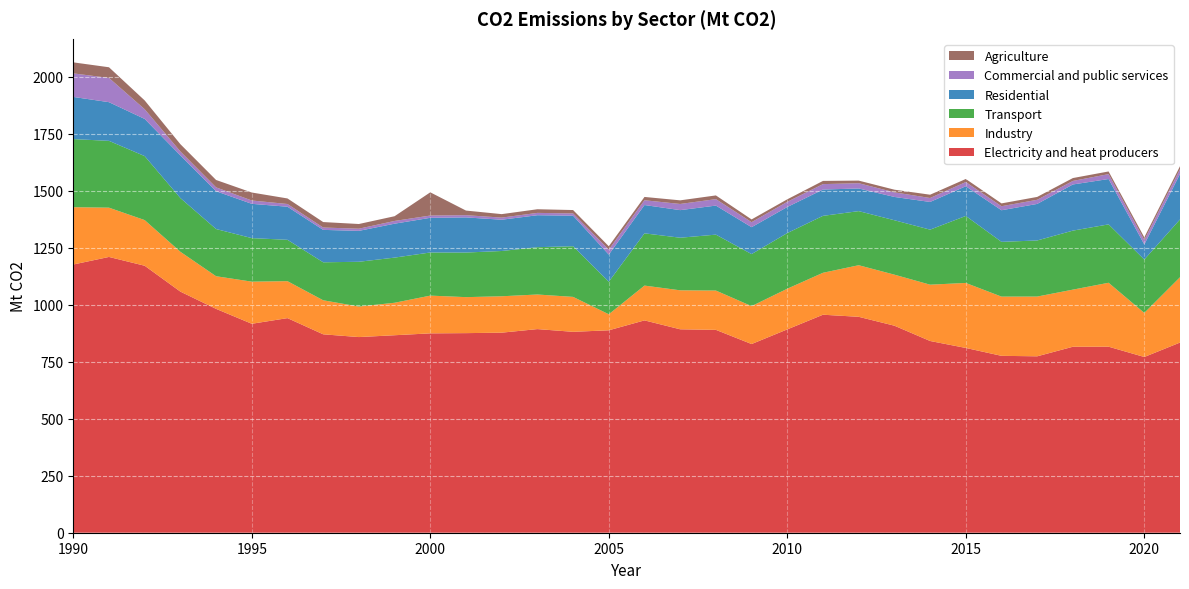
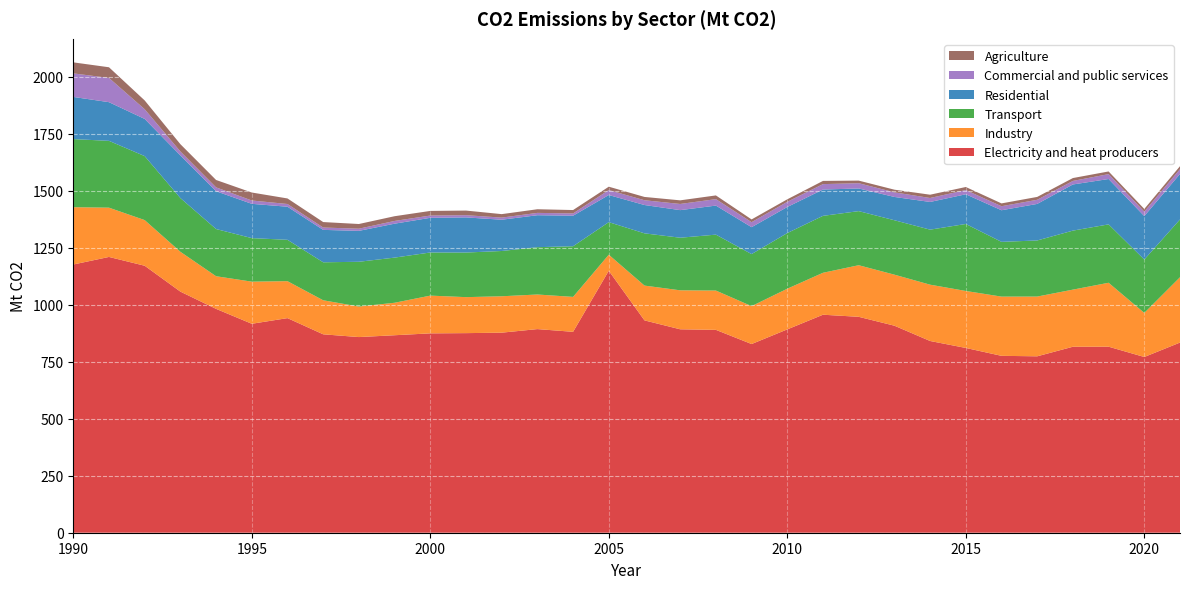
  {
    "Electricity and heat producers": {
      "1990": 1180,
      "1995": 920,
      "2000": 870,
-     "2005": 890,
+     "2005": 1150,
      "2010": 890,
      "2015": 810,
      "2020": 770
    },
    "Industry": {
      "1990": 250,
      "1995": 180,
      "2000": 170,
      "2005": 70,
      "2010": 180,
-     "2015": 290,
+     "2015": 250,
      "2020": 190
    },
    "Transport": {
      "1990": 300,
      "1995": 190,
      "2000": 190,
      "2005": 140,
      "2010": 240,
      "2015": 290,
      "2020": 230
    },
    "Residential": {
      "1990": 180,
      "1995": 150,
      "2005": 120,
      "2010": 110,
      "2015": 130,
-     "2020": 70
+     "2020": 190
    },
    "Commercial and public services": {
      "1990": 100,
      "1995": 10,
      "2005": 20,
      "2015": 20,
      "2020": 20
    },
    "Agriculture": {
      "1990": 50,
      "1995": 40,
-     "2000": 100,
+     "2000": 20,
      "2005": 10,
      "2015": 10,
      "2020": 10
    }
  }
